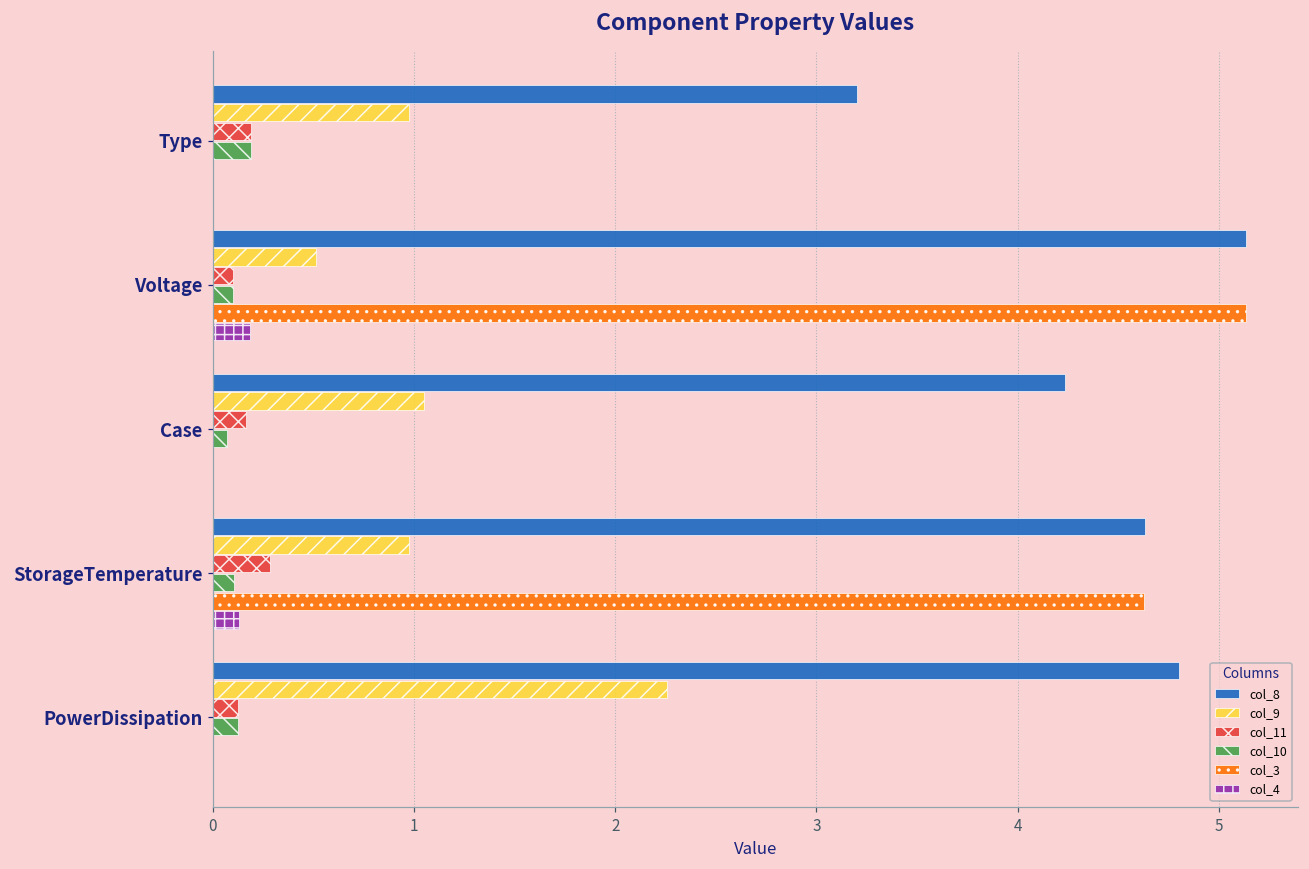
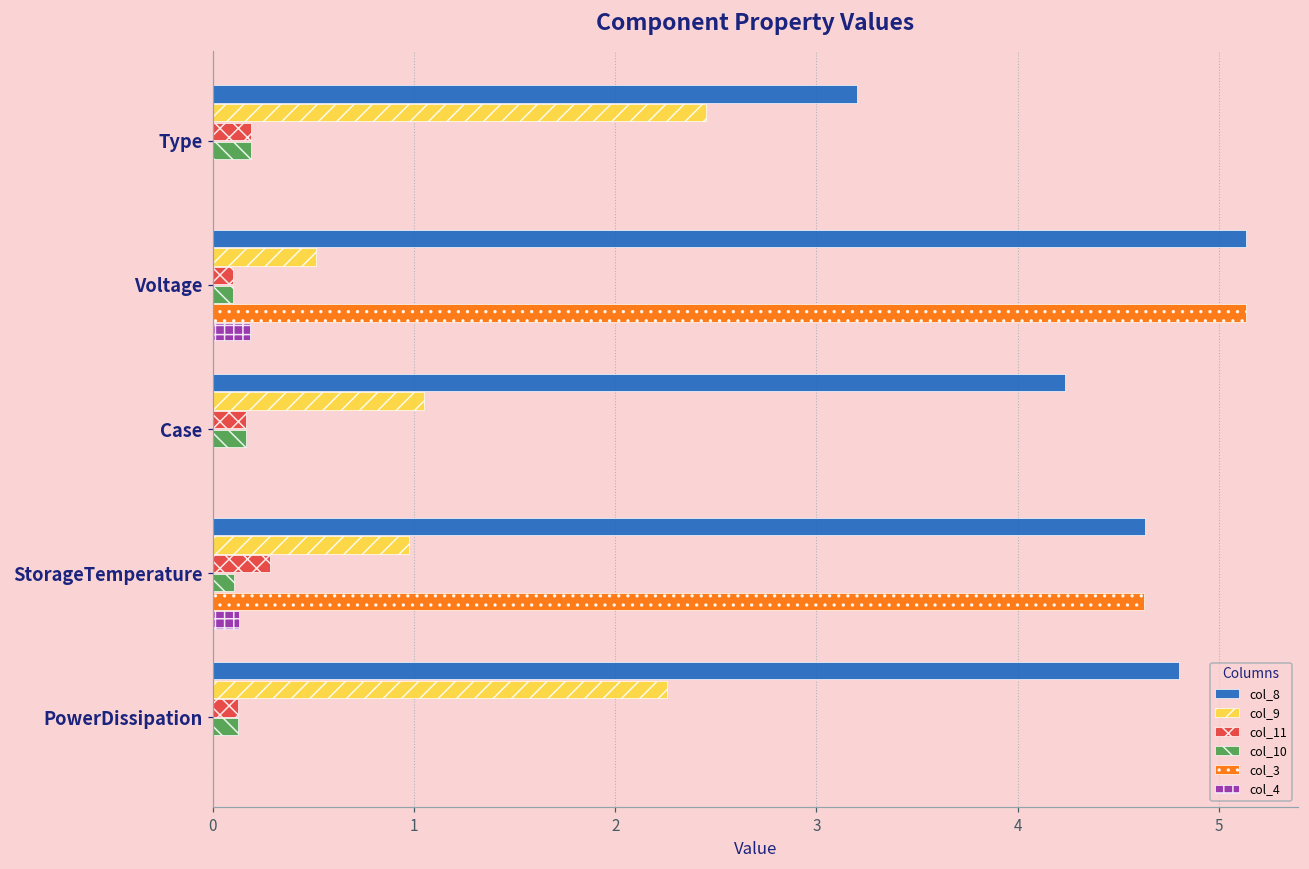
  {
    "col_8": {
      "Type": 3.20,
      "Voltage": 5.14,
      "Case": 4.24,
      "StorageTemperature": 4.63,
      "PowerDissipation": 4.80
    },
    "col_9": {
-     "Type": 0.97,
+     "Type": 2.45,
      "Voltage": 0.51,
      "Case": 1.05,
      "StorageTemperature": 0.97,
      "PowerDissipation": 2.26
    },
    "col_11": {
      "Type": 0.19,
      "Voltage": 0.10,
      "Case": 0.17,
      "StorageTemperature": 0.28,
      "PowerDissipation": 0.13
    },
    "col_10": {
      "Type": 0.19,
      "Voltage": 0.10,
-     "Case": 0.07,
+     "Case": 0.17,
      "StorageTemperature": 0.10,
      "PowerDissipation": 0.13
    },
    "col_3": {
      "Type": 0.00,
      "Voltage": 5.13,
      "Case": 0.00,
      "StorageTemperature": 4.63,
      "PowerDissipation": 0.00
    },
    "col_4": {
      "Type": 0.00,
      "Voltage": 0.19,
      "Case": 0.00,
      "StorageTemperature": 0.13,
      "PowerDissipation": 0.00
    }
  }
